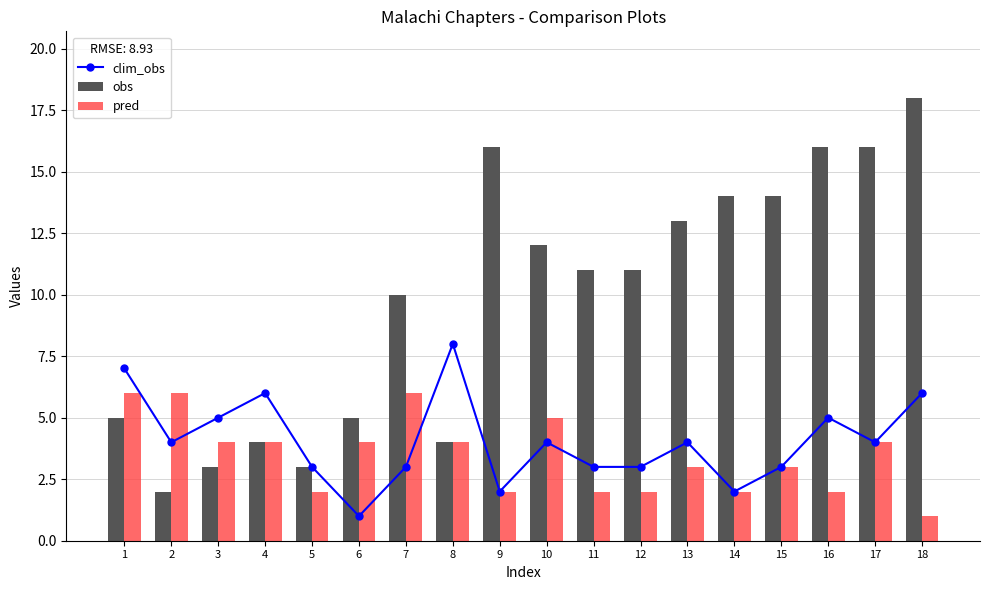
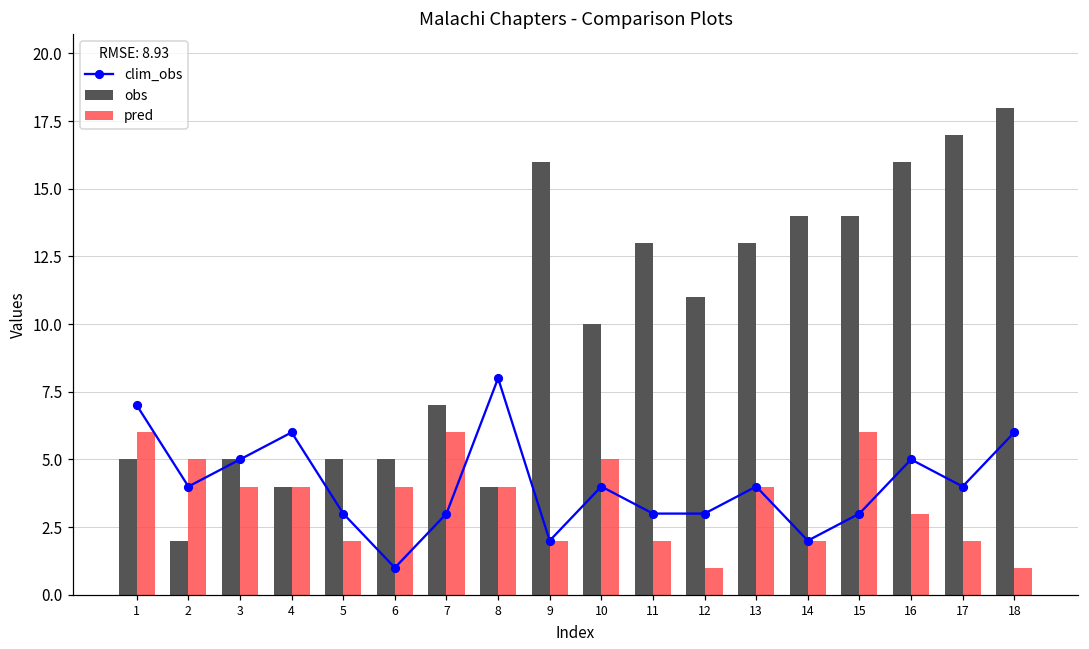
  {
    "obs": {
      "1": 5,
      "2": 2,
-     "3": 3,
+     "3": 5,
      "4": 4,
-     "5": 3,
+     "5": 5,
      "6": 5,
-     "7": 10,
+     "7": 7,
      "8": 4,
      "9": 16,
-     "10": 12,
-     "11": 11,
+     "10": 10,
+     "11": 13,
      "12": 11,
      "13": 13,
      "14": 14,
      "15": 14,
      "16": 16,
-     "17": 16,
+     "17": 17,
      "18": 18
    },
    "clim_obs": {
      "1": 7,
      "2": 4,
      "3": 5,
      "4": 6,
      "5": 3,
      "6": 1,
      "7": 3,
      "8": 8,
      "9": 2,
      "10": 4,
      "11": 3,
      "12": 3,
      "13": 4,
      "14": 2,
      "15": 3,
      "16": 5,
      "17": 4,
      "18": 6
    },
    "pred": {
      "1": 6,
-     "2": 6,
+     "2": 5,
      "3": 4,
      "4": 4,
      "5": 2,
      "6": 4,
      "7": 6,
      "8": 4,
      "9": 2,
      "10": 5,
      "11": 2,
-     "12": 2,
-     "13": 3,
+     "12": 1,
+     "13": 4,
      "14": 2,
-     "15": 3,
-     "16": 2,
-     "17": 4,
+     "15": 6,
+     "16": 3,
+     "17": 2,
      "18": 1
    }
  }
